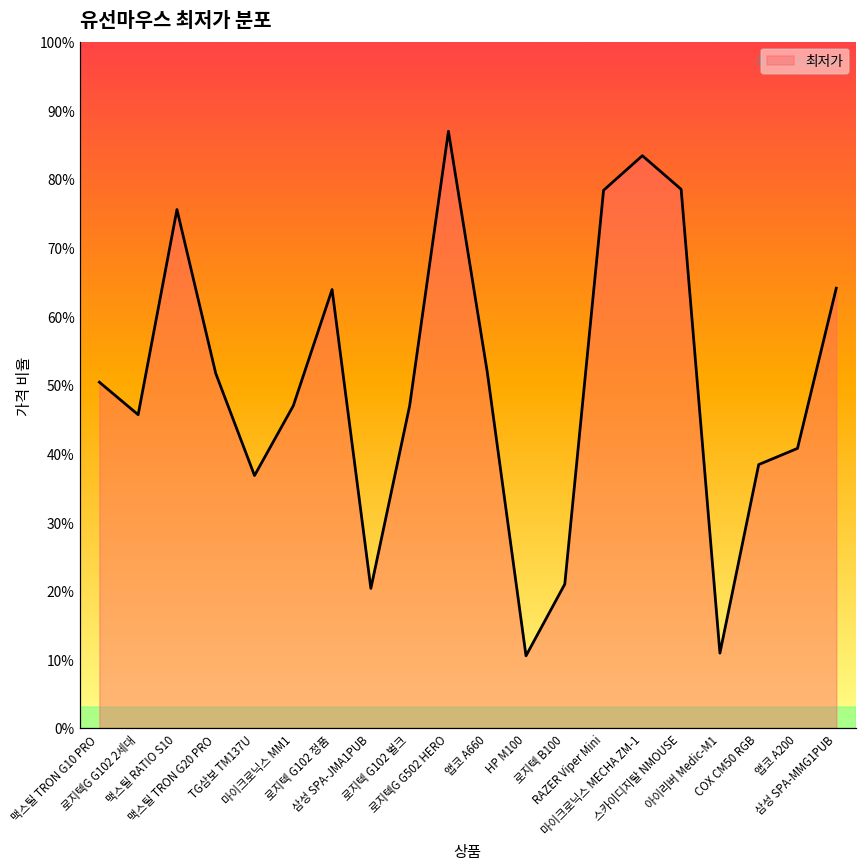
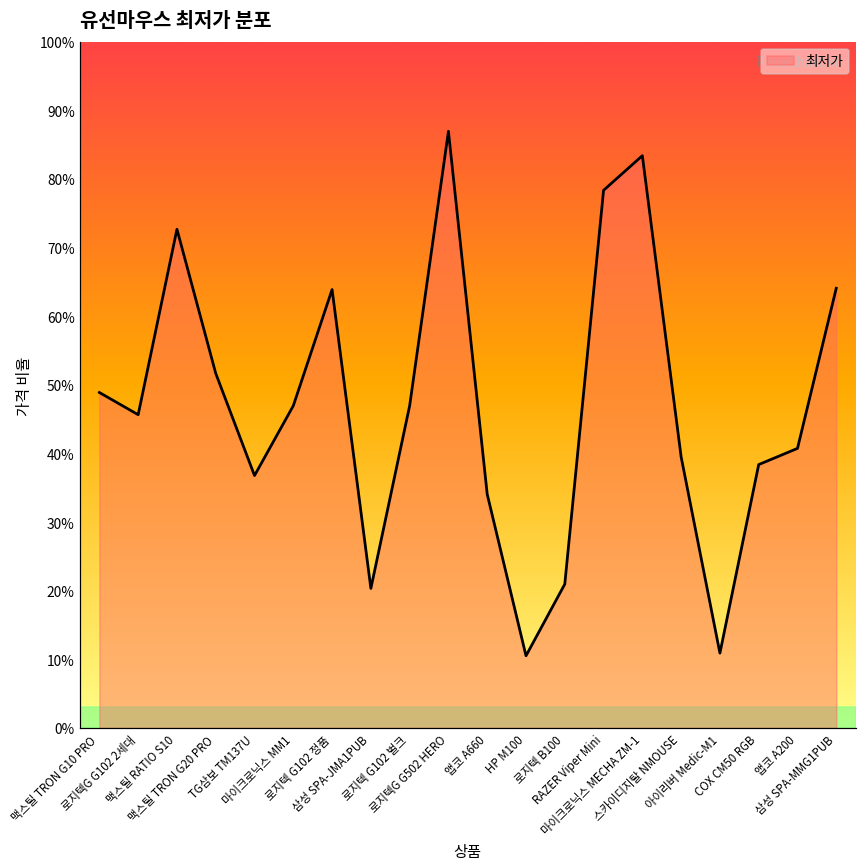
  {
-   "맥스틸 TRON G10 PRO": "50%",
+   "맥스틸 TRON G10 PRO": "49%",
    "로지텍G G102 2세대": "46%",
-   "맥스틸 RATIO S10": "76%",
+   "맥스틸 RATIO S10": "73%",
    "맥스틸 TRON G20 PRO": "52%",
    "TG삼보 TM137U": "37%",
    "마이크로닉스 MM1": "47%",
    "로지텍 G102 정품": "64%",
    "삼성 SPA-JMA1PUB": "20%",
    "로지텍 G102 벌크": "47%",
    "로지텍G G502 HERO": "87%",
-   "앱코 A660": "52%",
+   "앱코 A660": "34%",
    "HP M100": "11%",
    "로지텍 B100": "21%",
    "RAZER Viper Mini": "78%",
    "마이크로닉스 MECHA ZM-1": "83%",
-   "스카이디지탈 NMOUSE": "79%",
+   "스카이디지탈 NMOUSE": "39%",
    "아이리버 Medic-M1": "11%",
    "COX CM50 RGB": "38%",
    "앱코 A200": "41%",
    "삼성 SPA-MMG1PUB": "64%"
  }
